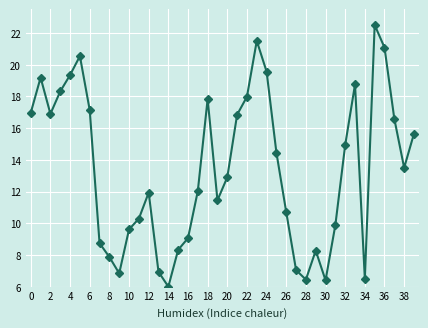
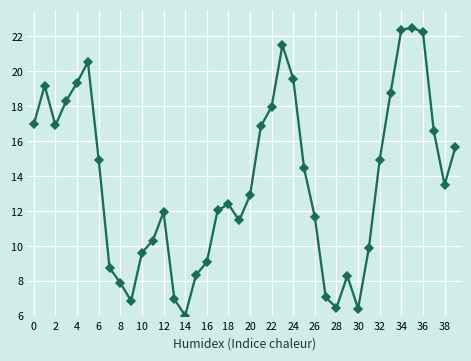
  {
    "0": 17.0,
    "2": 16.9,
    "4": 19.3,
-   "6": 17.1,
+   "6": 14.9,
    "8": 7.9,
    "10": 9.6,
    "12": 11.9,
    "14": 6.0,
    "16": 9.1,
-   "18": 17.8,
+   "18": 12.4,
    "20": 12.9,
    "22": 18.0,
    "24": 19.6,
-   "26": 10.7,
+   "26": 11.6,
    "28": 6.4,
    "30": 6.4,
    "32": 14.9,
-   "34": 6.5,
-   "36": 21.1,
+   "34": 22.4,
+   "36": 22.2,
    "38": 13.5
  }
